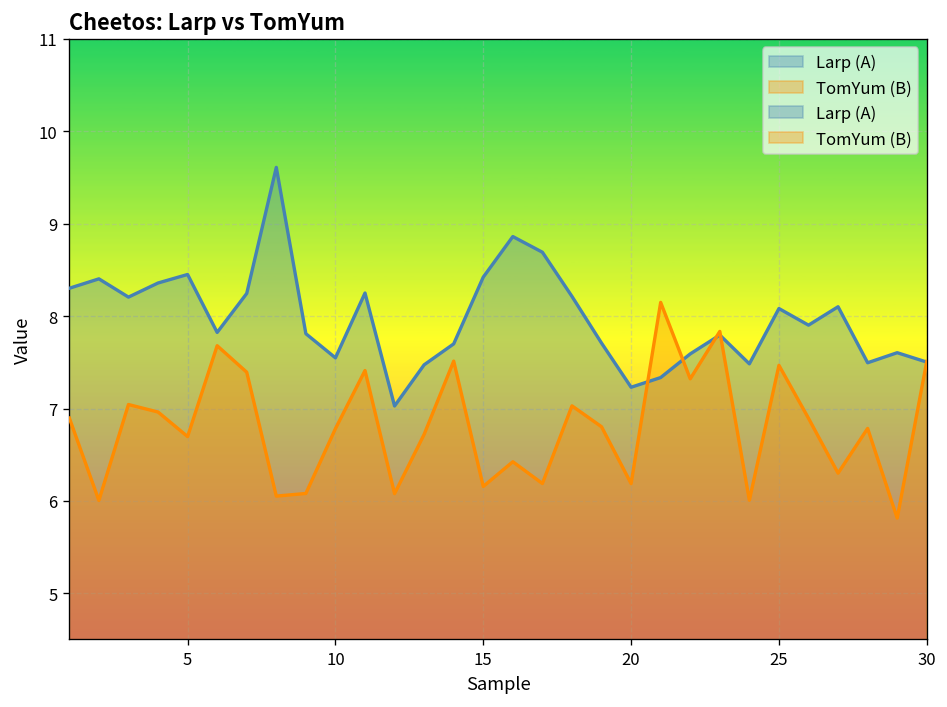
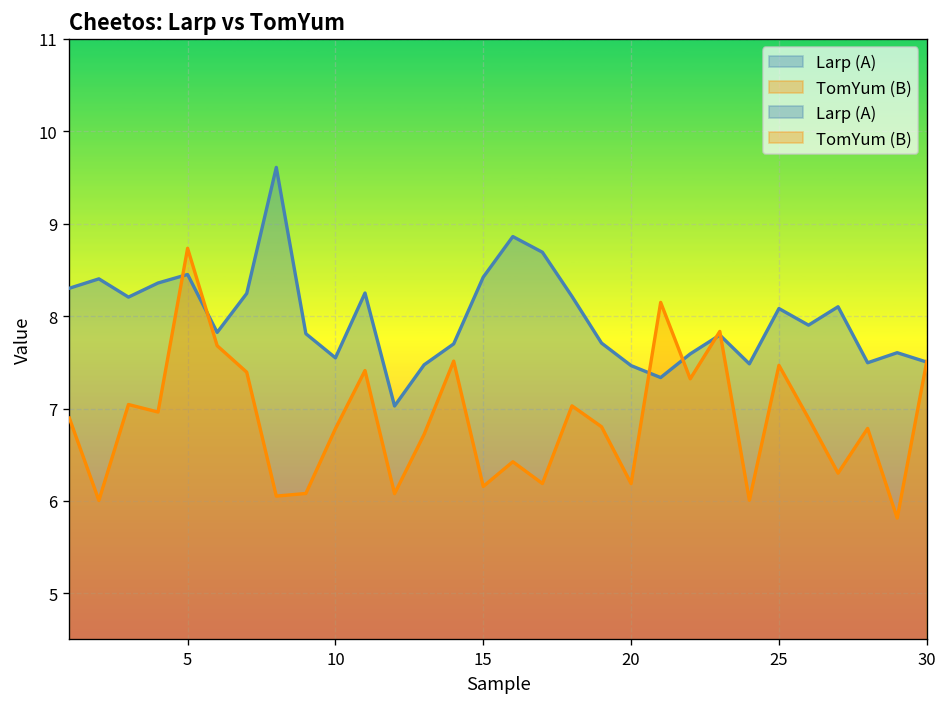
  {
    "Larp (A)": {
      "5": 8.5,
      "10": 7.5,
      "15": 8.4,
-     "20": 7.2,
+     "20": 7.5,
      "25": 8.1
    },
    "TomYum (B)": {
-     "5": 6.7,
+     "5": 8.7,
      "10": 6.8,
      "15": 6.2,
      "20": 6.2,
      "25": 7.5
    }
  }
